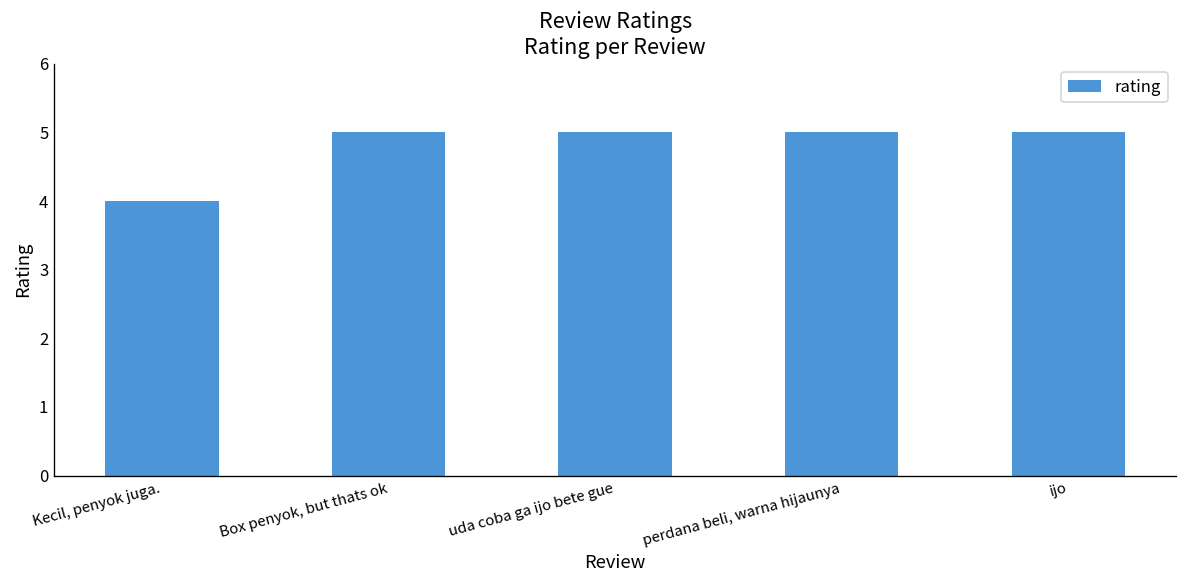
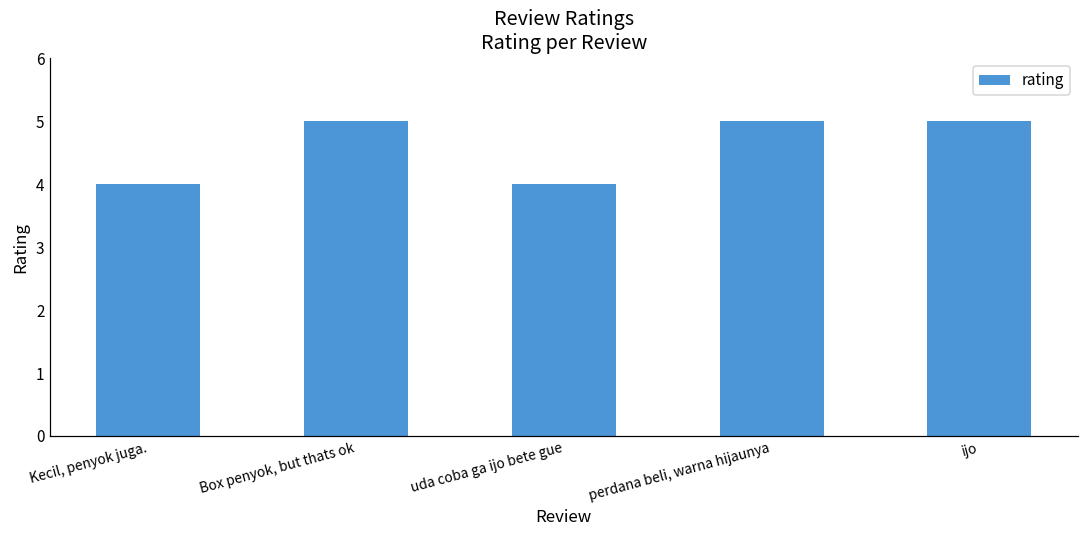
  {
    "Kecil, penyok juga.": 4,
    "Box penyok, but thats ok": 5,
-   "uda coba ga ijo bete gue": 5,
+   "uda coba ga ijo bete gue": 4,
    "perdana beli, warna hijaunya": 5,
    "ijo": 5
  }
